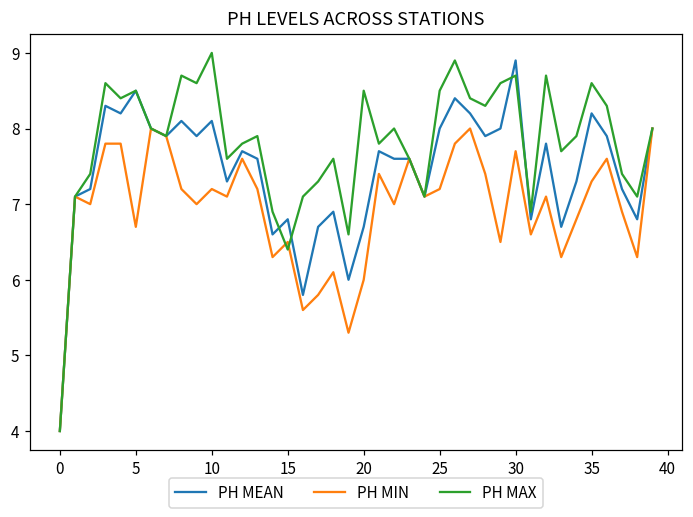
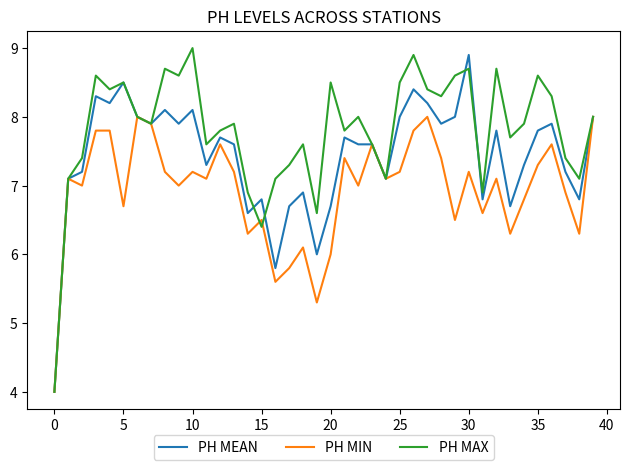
  {
    "PH MEAN": {
      "10": 8.1,
      "15": 6.8,
      "20": 6.7,
      "25": 8.0,
      "30": 8.9,
-     "35": 8.2
+     "35": 7.8
    },
    "PH MIN": {
      "5": 6.7,
      "10": 7.2,
      "15": 6.5,
      "20": 6.0,
      "25": 7.2,
-     "30": 7.7,
+     "30": 7.2,
      "35": 7.3
    },
    "PH MAX": {
      "10": 9.0,
      "15": 6.4,
      "20": 8.5,
      "25": 8.5,
      "30": 8.7,
      "35": 8.6
    }
  }
